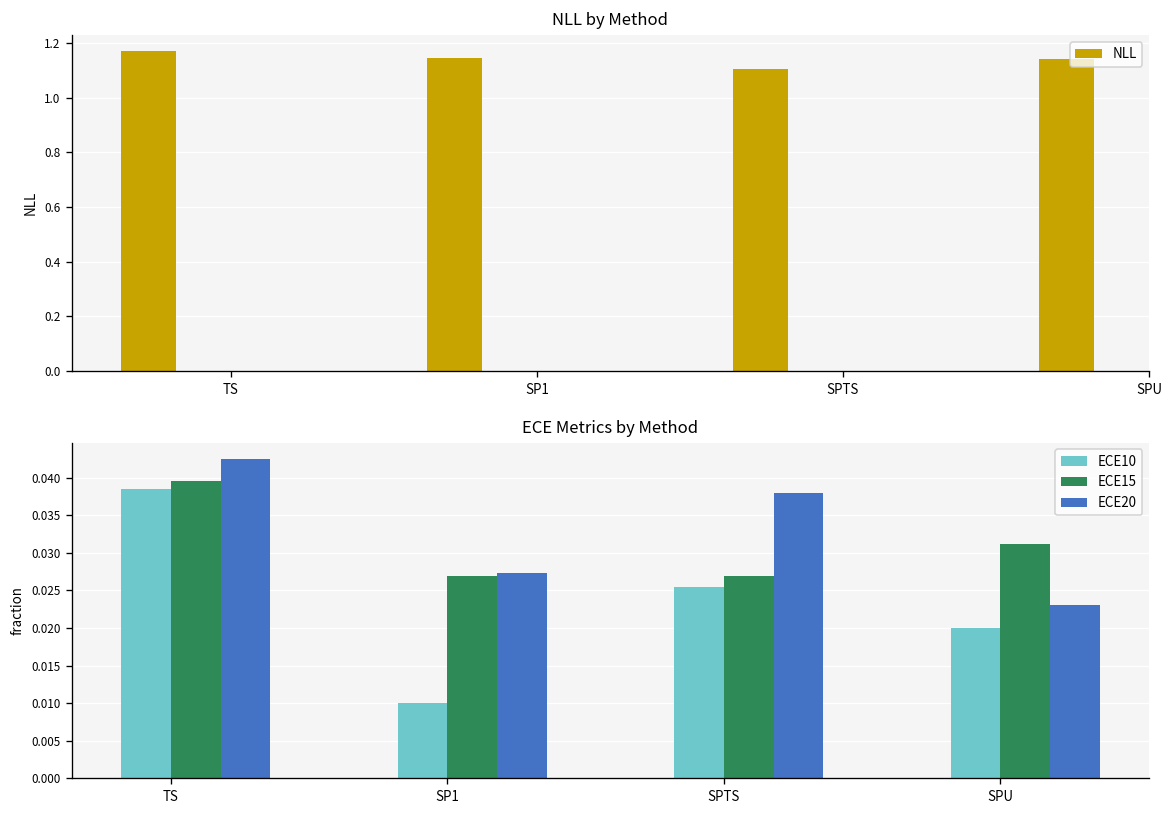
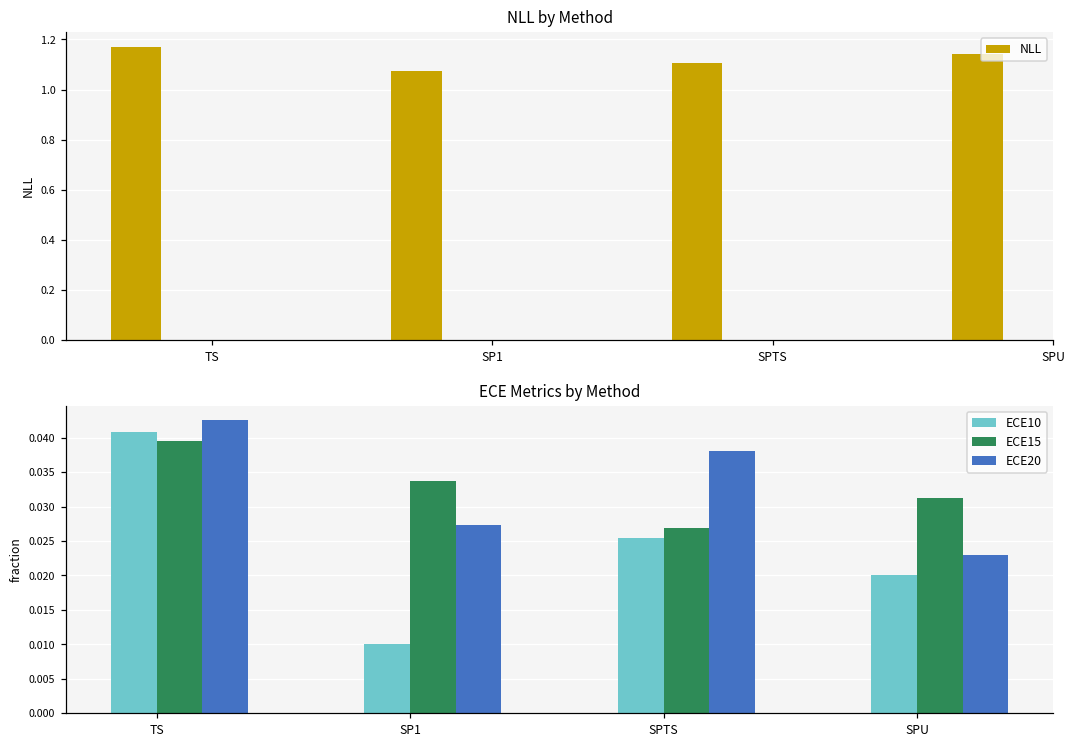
  {
    "NLL by Method": {
      "TS": 1.17,
-     "SP1": 1.15,
+     "SP1": 1.08,
      "SPTS": 1.11,
      "SPU": 1.14
    },
    "ECE Metrics by Method": {
      "ECE10": {
-       "TS": 0.039,
+       "TS": 0.041,
        "SP1": 0.010,
        "SPTS": 0.025,
        "SPU": 0.020
      },
      "ECE15": {
        "TS": 0.040,
-       "SP1": 0.027,
+       "SP1": 0.034,
        "SPTS": 0.027,
        "SPU": 0.031
      },
      "ECE20": {
        "TS": 0.043,
        "SP1": 0.027,
        "SPTS": 0.038,
        "SPU": 0.023
      }
    }
  }
